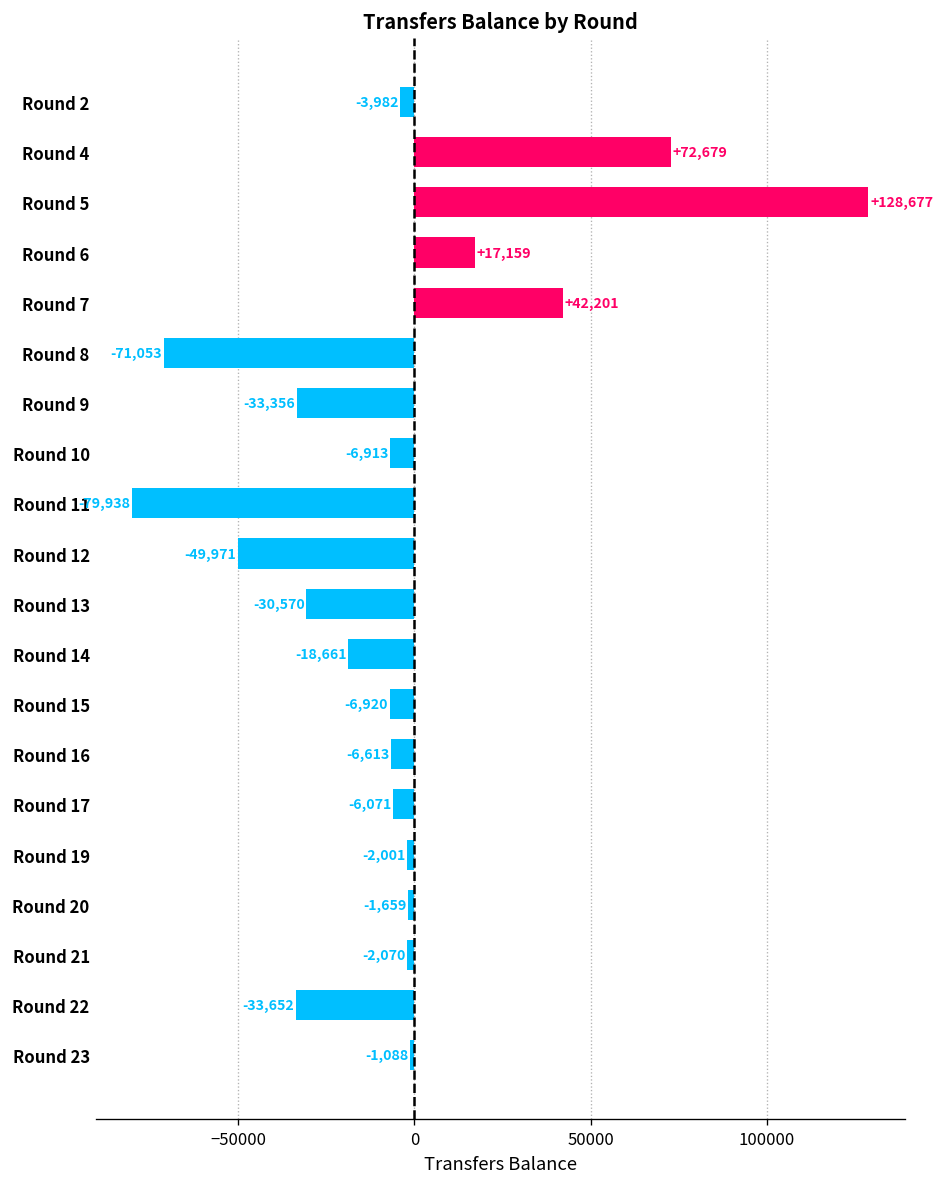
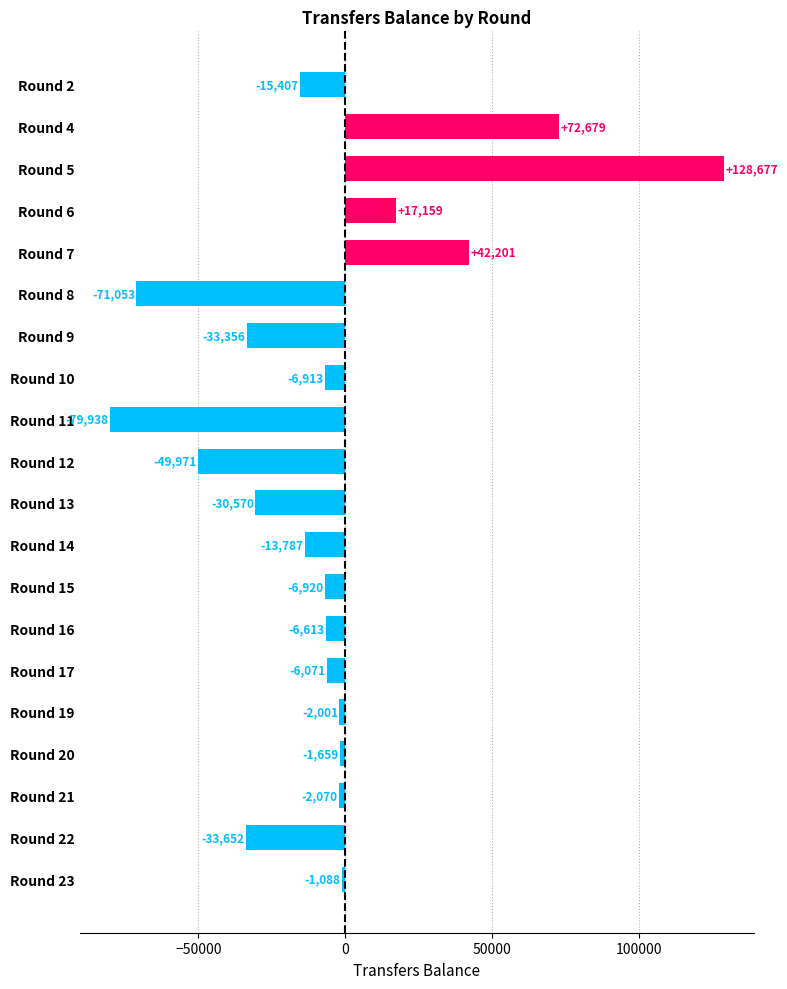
  {
-   "Round 2": "-3,982",
+   "Round 2": "-15,407",
    "Round 4": "+72,679",
    "Round 5": "+128,677",
    "Round 6": "+17,159",
    "Round 7": "+42,201",
    "Round 8": "-71,053",
    "Round 9": "-33,356",
    "Round 10": "-6,913",
    "Round 11": "-79,938",
    "Round 12": "-49,971",
    "Round 13": "-30,570",
-   "Round 14": "-18,661",
+   "Round 14": "-13,787",
    "Round 15": "-6,920",
    "Round 16": "-6,613",
    "Round 17": "-6,071",
    "Round 19": "-2,001",
    "Round 20": "-1,659",
    "Round 21": "-2,070",
    "Round 22": "-33,652",
    "Round 23": "-1,088"
  }
